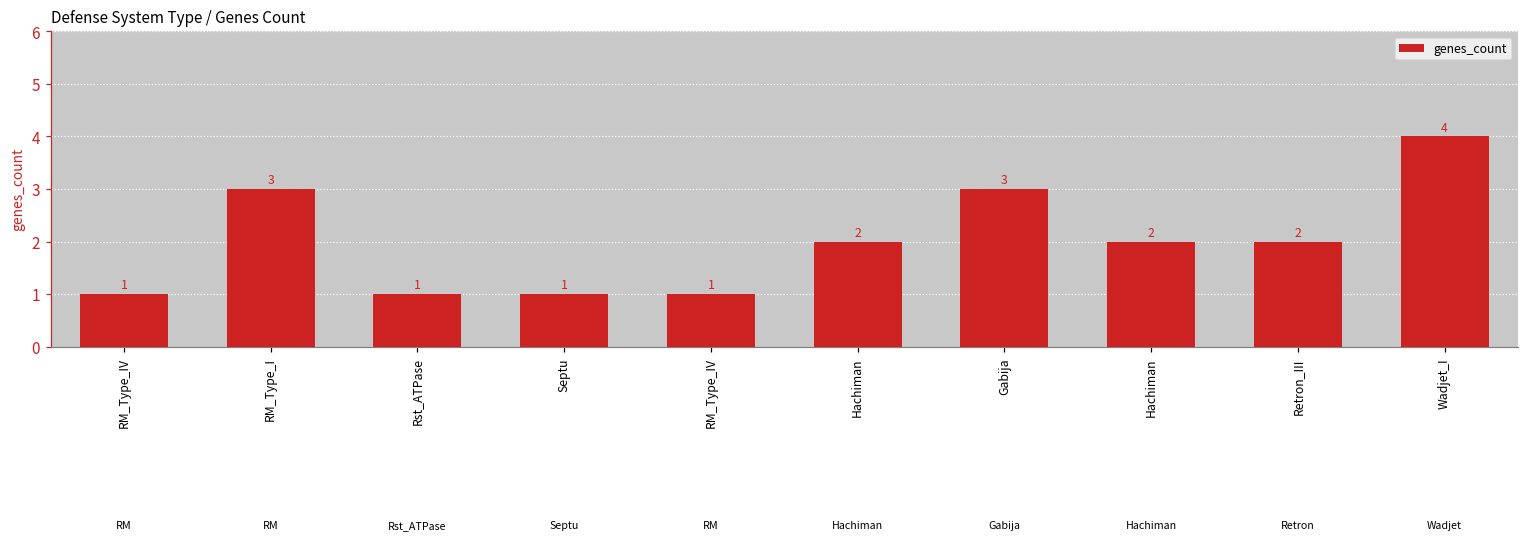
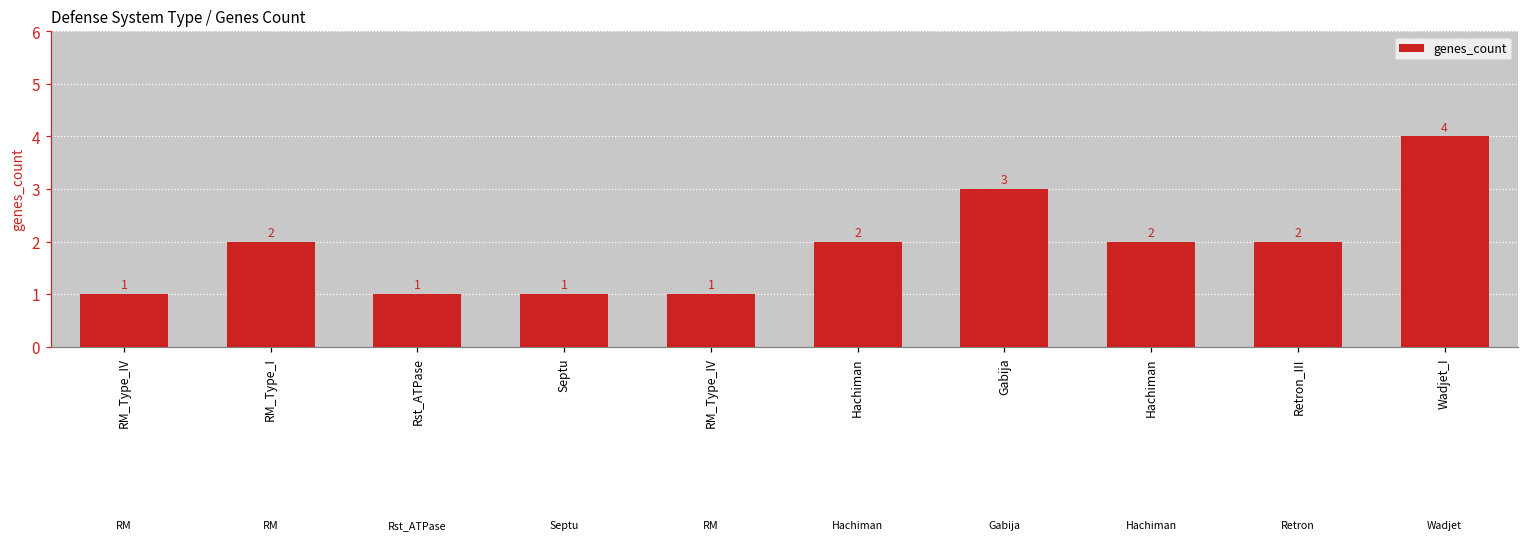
  {
-   "RM_Type_I": 3,
+   "RM_Type_I": 2,
    "Rst_ATPase": 1,
    "Septu": 1,
    "Gabija": 3,
    "Retron_III": 2,
    "Wadjet_I": 4
  }
